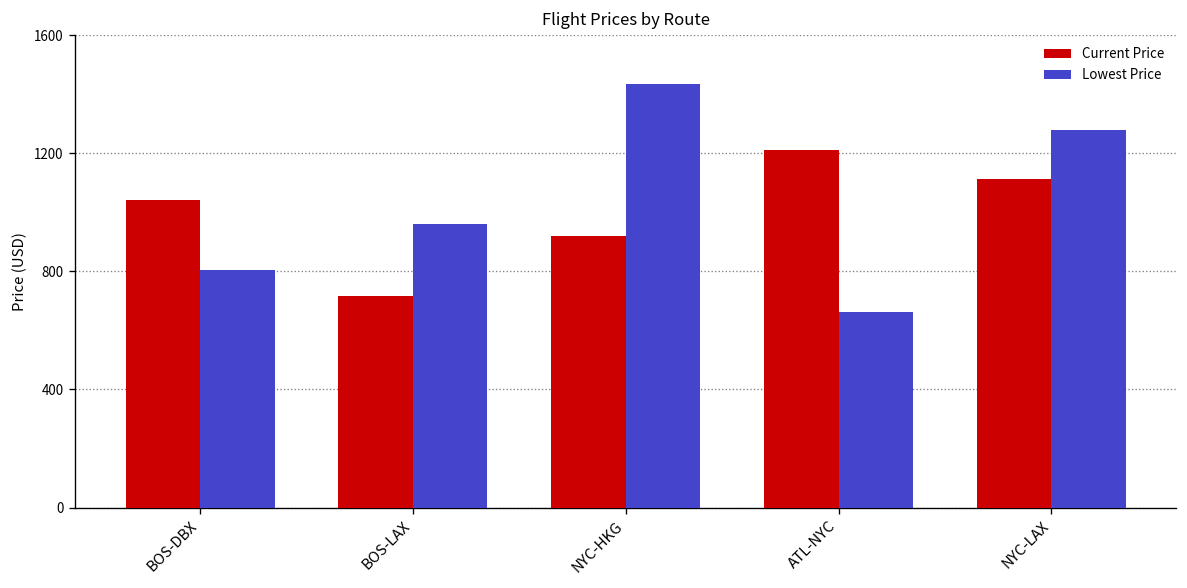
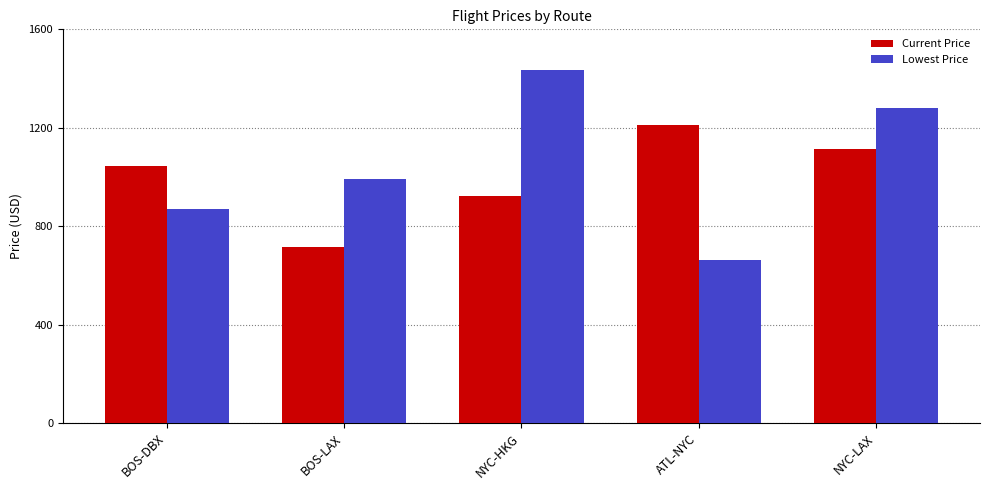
  {
    "Current Price": {
      "BOS-DBX": 1040,
      "BOS-LAX": 720,
      "NYC-HKG": 920,
      "ATL-NYC": 1210,
      "NYC-LAX": 1110
    },
    "Lowest Price": {
-     "BOS-DBX": 810,
-     "BOS-LAX": 960,
+     "BOS-DBX": 870,
+     "BOS-LAX": 990,
      "NYC-HKG": 1430,
      "ATL-NYC": 660,
      "NYC-LAX": 1280
    }
  }
